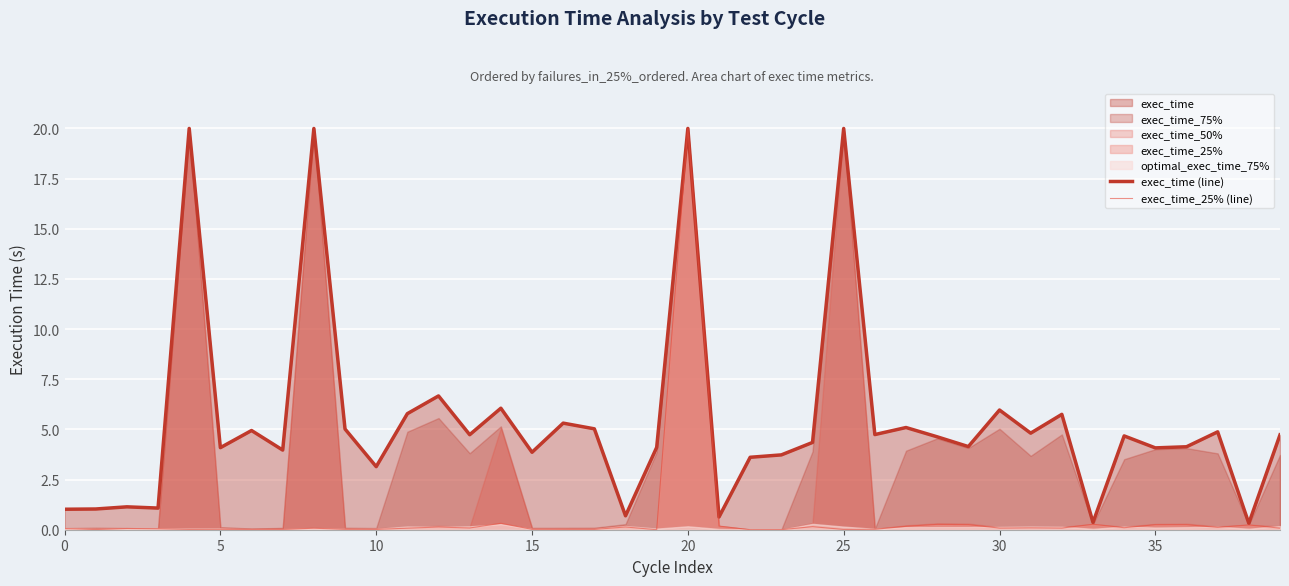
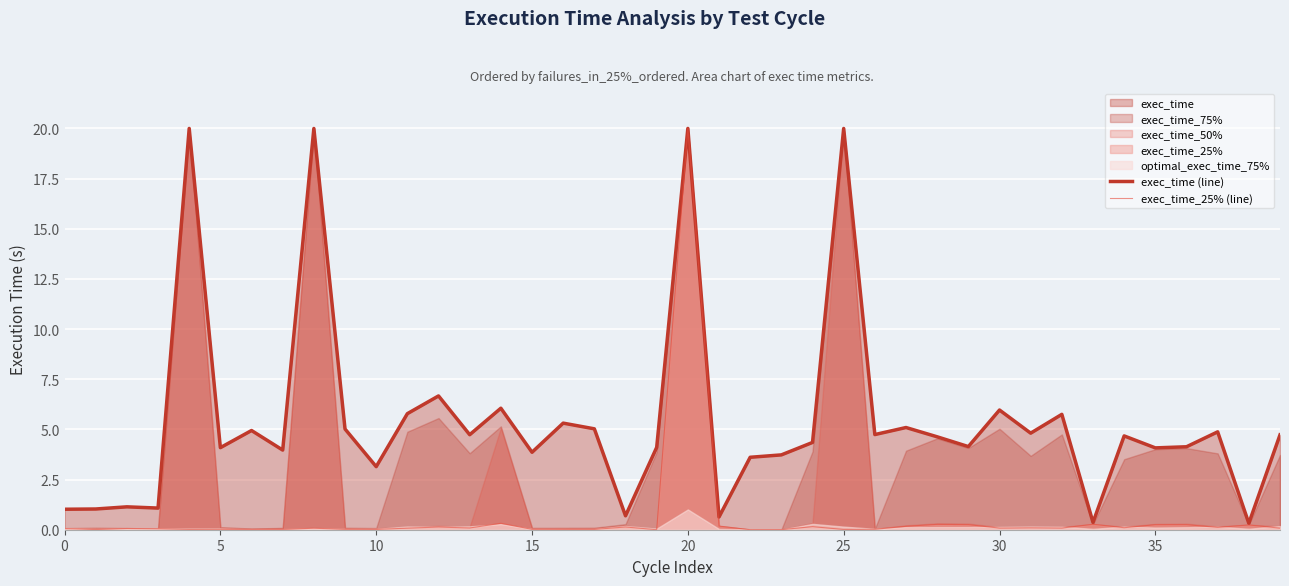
  {
    "optimal_exec_time_75%": {
-     "20": 0.2,
+     "20": 1.0,
      "25": 0.2
    }
  }
